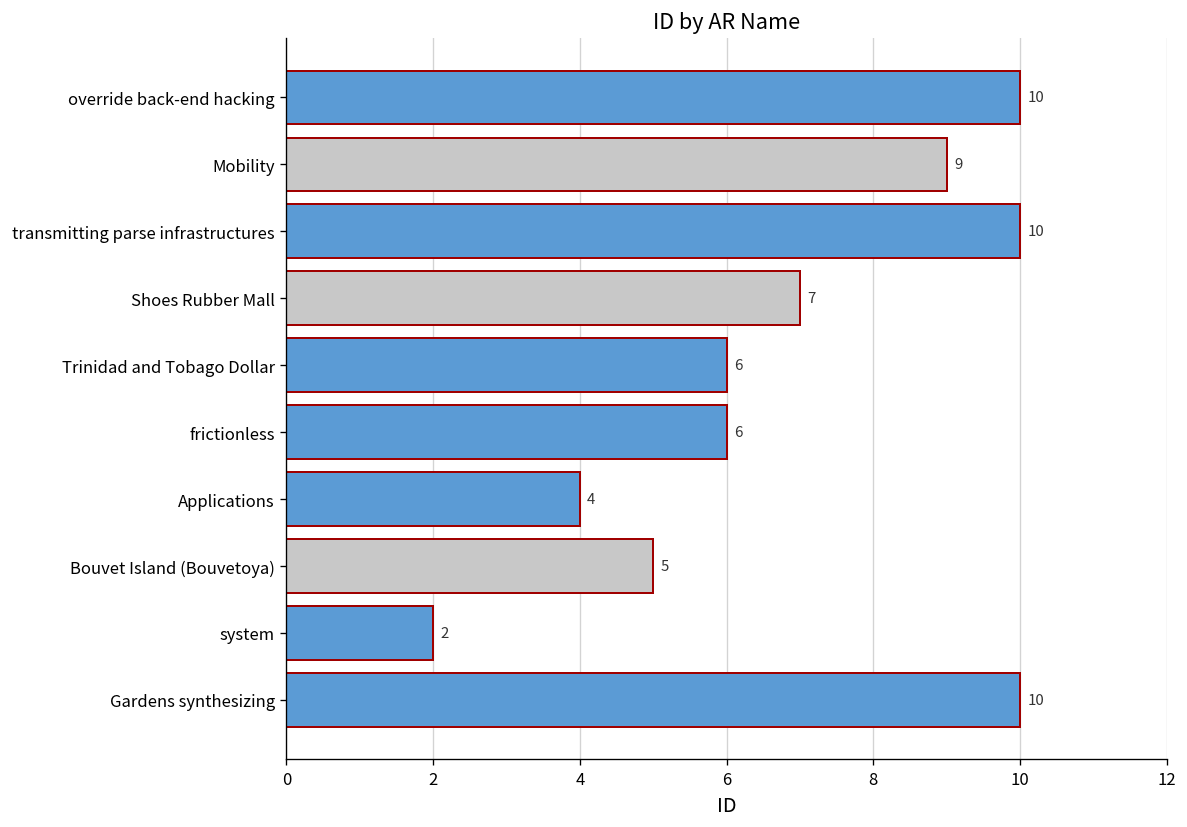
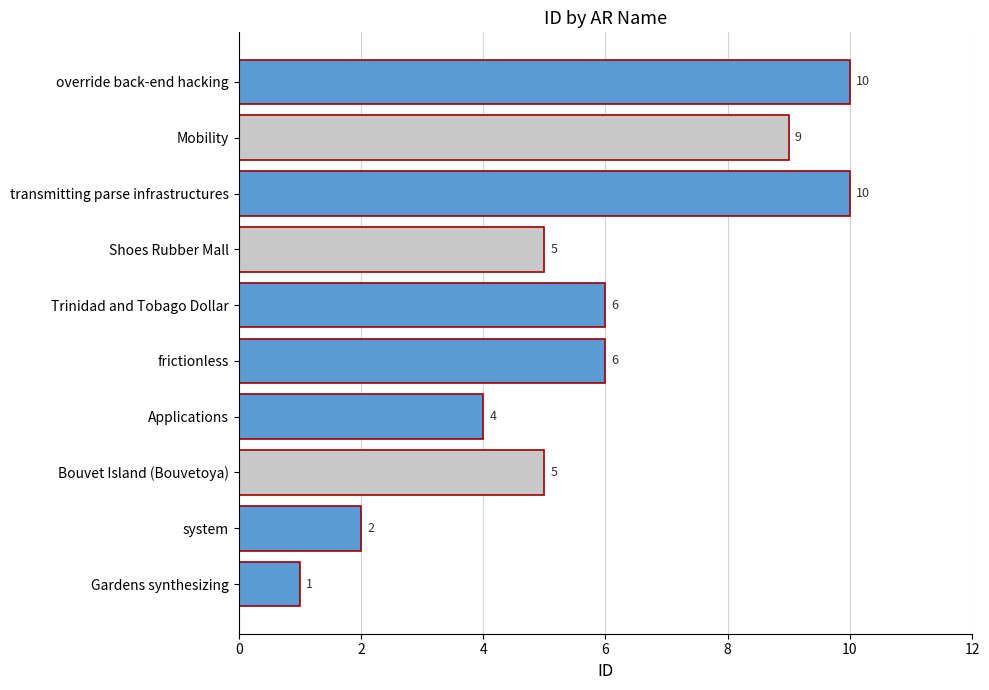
  {
    "override back-end hacking": 10,
    "Mobility": 9,
    "transmitting parse infrastructures": 10,
-   "Shoes Rubber Mall": 7,
+   "Shoes Rubber Mall": 5,
    "Trinidad and Tobago Dollar": 6,
    "frictionless": 6,
    "Applications": 4,
    "Bouvet Island (Bouvetoya)": 5,
    "system": 2,
-   "Gardens synthesizing": 10
+   "Gardens synthesizing": 1
  }
